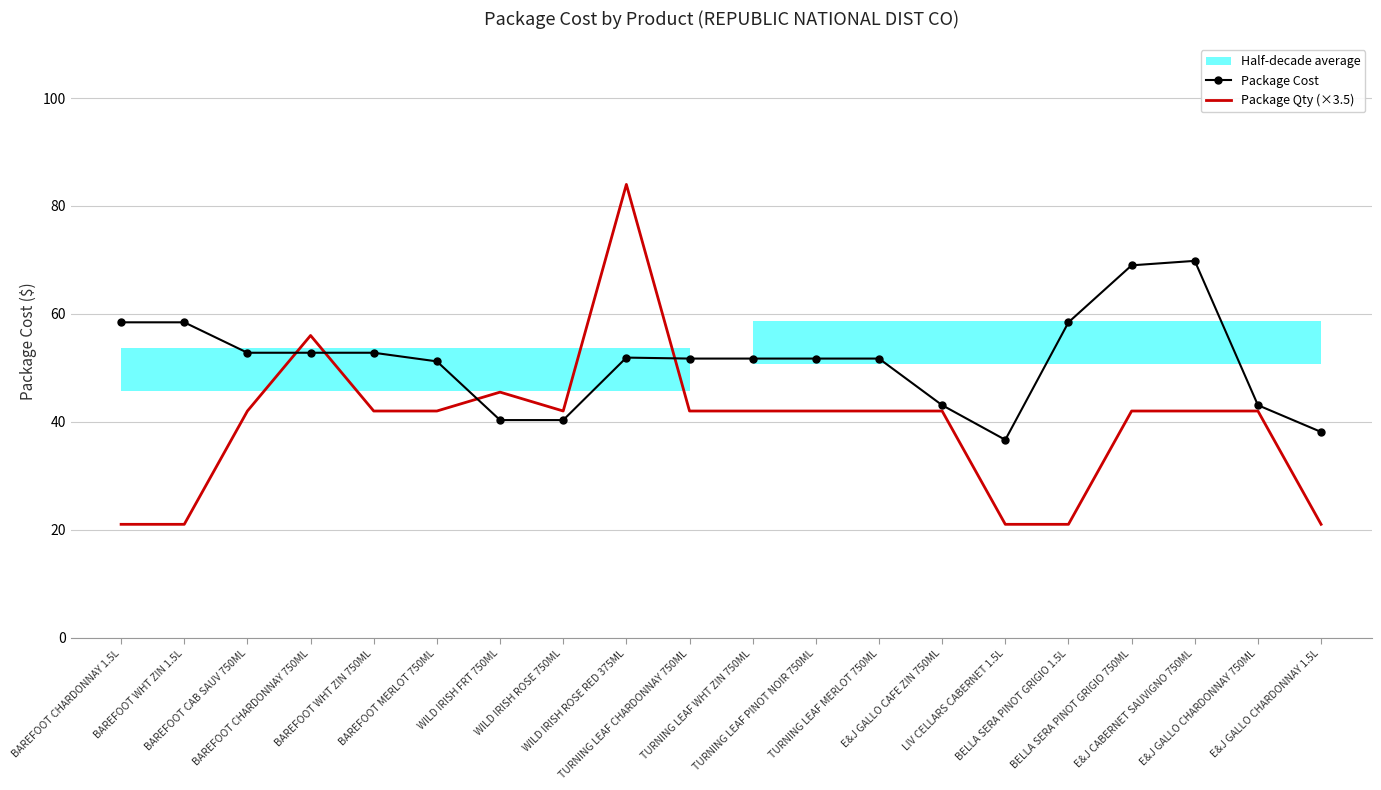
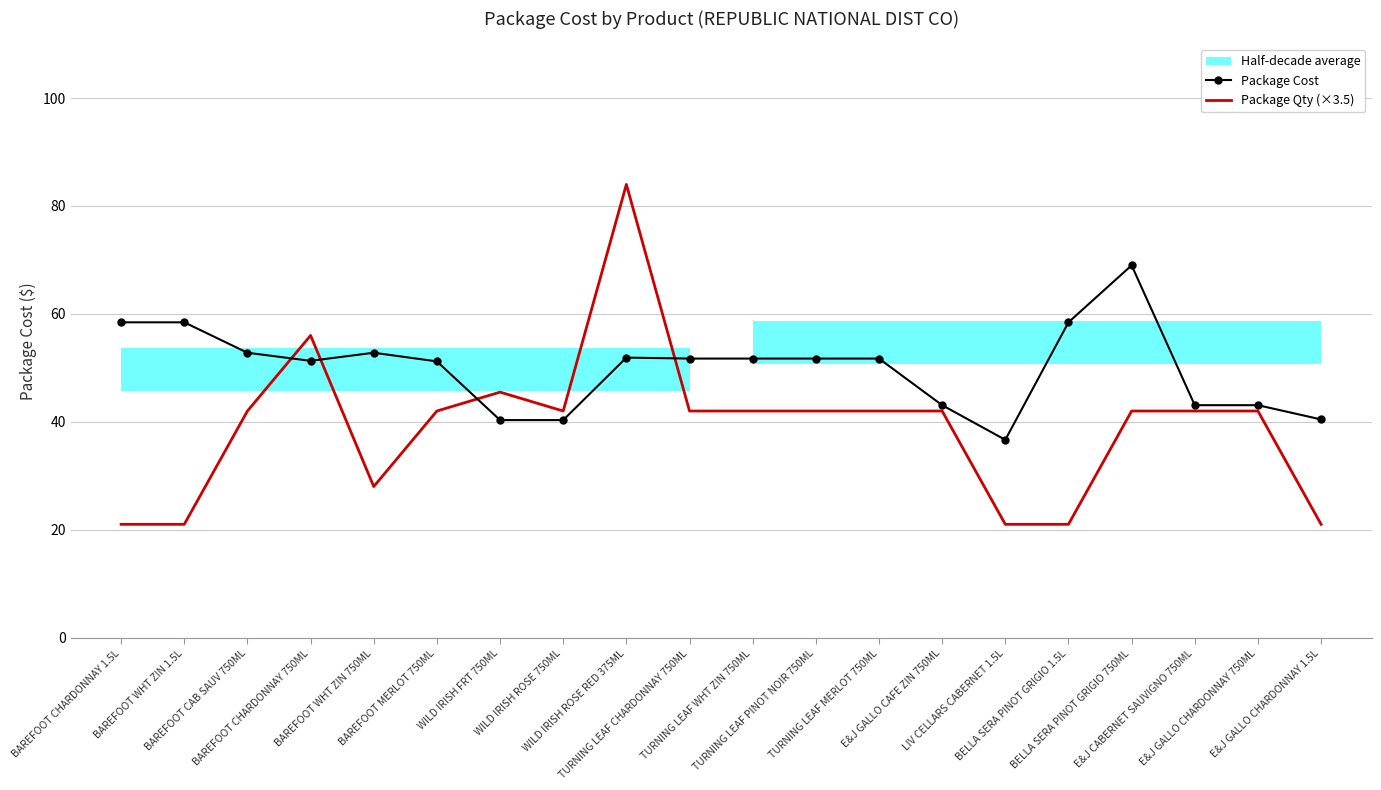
  {
    "Package Cost": {
      "BAREFOOT CHARDONNAY 1.5L": 58,
      "BAREFOOT WHT ZIN 1.5L": 58,
      "BAREFOOT CAB SAUV 750ML": 53,
-     "BAREFOOT CHARDONNAY 750ML": 53,
+     "BAREFOOT CHARDONNAY 750ML": 51,
      "BAREFOOT WHT ZIN 750ML": 53,
      "BAREFOOT MERLOT 750ML": 51,
      "WILD IRISH FRT 750ML": 40,
      "WILD IRISH ROSE 750ML": 40,
      "WILD IRISH ROSE RED 375ML": 52,
      "TURNING LEAF CHARDONNAY 750ML": 52,
      "TURNING LEAF WHT ZIN 750ML": 52,
      "TURNING LEAF PINOT NOIR 750ML": 52,
      "TURNING LEAF MERLOT 750ML": 52,
      "E&J GALLO CAFE ZIN 750ML": 43,
      "LIV CELLARS CABERNET 1.5L": 37,
      "BELLA SERA PINOT GRIGIO 750ML": 69,
-     "E&J CABERNET SAUVIGNO 750ML": 70,
+     "E&J CABERNET SAUVIGNO 750ML": 43,
      "E&J GALLO CHARDONNAY 750ML": 43,
-     "E&J GALLO CHARDONNAY 1.5L": 38
+     "E&J GALLO CHARDONNAY 1.5L": 40
    },
    "Package Qty (×3.5)": {
      "BAREFOOT CHARDONNAY 1.5L": 21,
      "BAREFOOT WHT ZIN 1.5L": 21,
      "BAREFOOT CAB SAUV 750ML": 42,
      "BAREFOOT CHARDONNAY 750ML": 56,
-     "BAREFOOT WHT ZIN 750ML": 42,
+     "BAREFOOT WHT ZIN 750ML": 28,
      "BAREFOOT MERLOT 750ML": 42,
      "WILD IRISH FRT 750ML": 46,
      "WILD IRISH ROSE 750ML": 42,
      "WILD IRISH ROSE RED 375ML": 84,
      "TURNING LEAF CHARDONNAY 750ML": 42,
      "TURNING LEAF WHT ZIN 750ML": 42,
      "TURNING LEAF PINOT NOIR 750ML": 42,
      "TURNING LEAF MERLOT 750ML": 42,
      "E&J GALLO CAFE ZIN 750ML": 42,
      "LIV CELLARS CABERNET 1.5L": 21,
      "BELLA SERA PINOT GRIGIO 1.5L": 21,
      "BELLA SERA PINOT GRIGIO 750ML": 42,
      "E&J CABERNET SAUVIGNO 750ML": 42,
      "E&J GALLO CHARDONNAY 750ML": 42,
      "E&J GALLO CHARDONNAY 1.5L": 21
    }
  }
